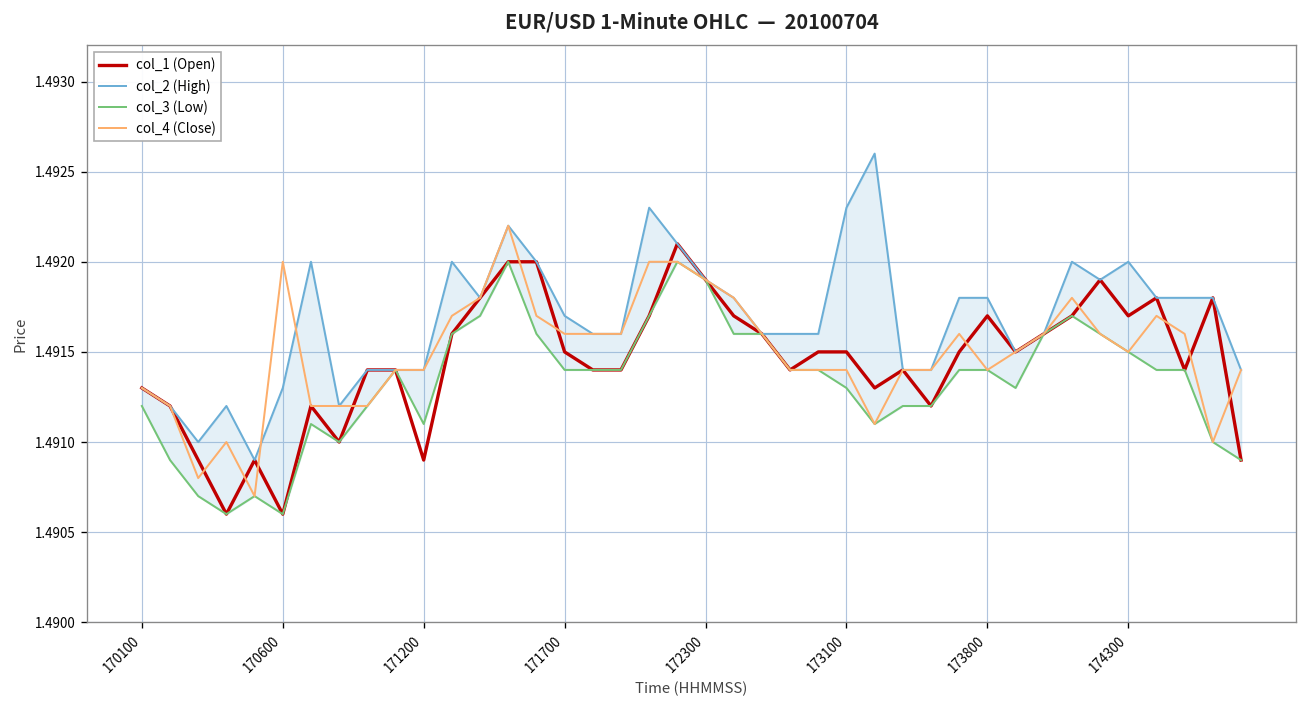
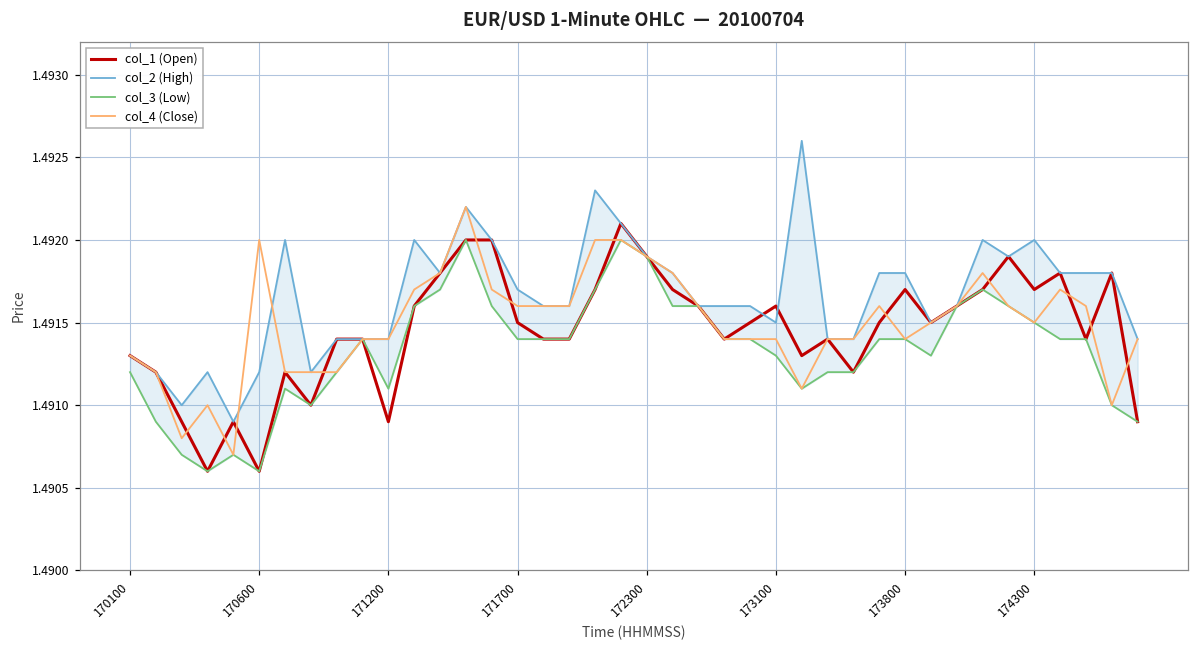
  {
    "col_1 (Open)": {
      "171200": 1.4909,
      "171700": 1.4915,
-     "173100": 1.4915,
+     "173100": 1.4916,
      "173800": 1.4917,
      "174300": 1.4917
    },
    "col_2 (High)": {
-     "170600": 1.4913,
+     "170600": 1.4912,
      "171700": 1.4917,
-     "173100": 1.4923,
+     "173100": 1.4915,
      "173800": 1.4918,
      "174300": 1.4920
    },
    "col_3 (Low)": {
      "170100": 1.4912,
      "171200": 1.4911,
      "171700": 1.4914,
      "173100": 1.4913
    },
    "col_4 (Close)": {
      "170600": 1.4920,
      "171700": 1.4916,
      "173100": 1.4914
    }
  }
